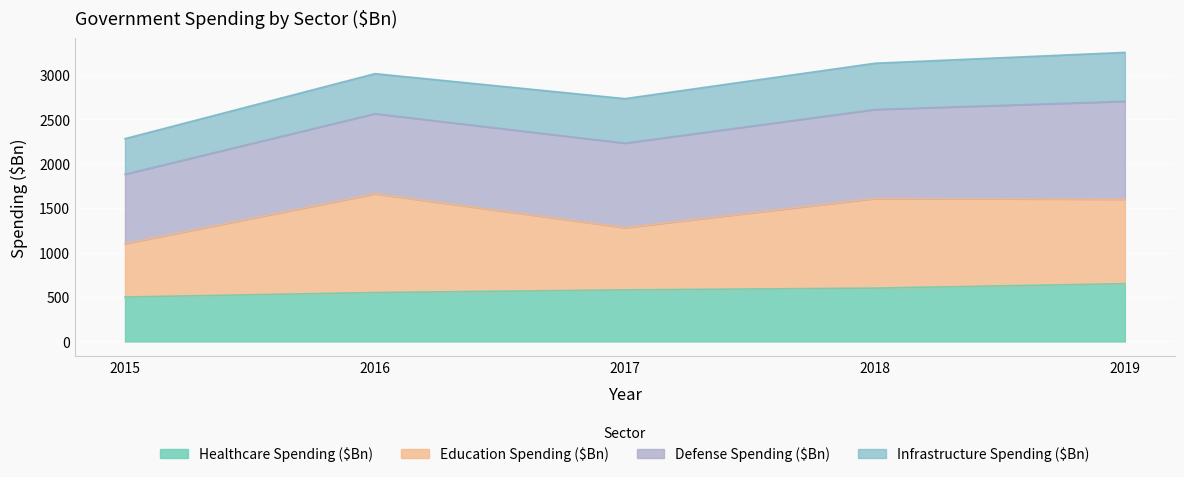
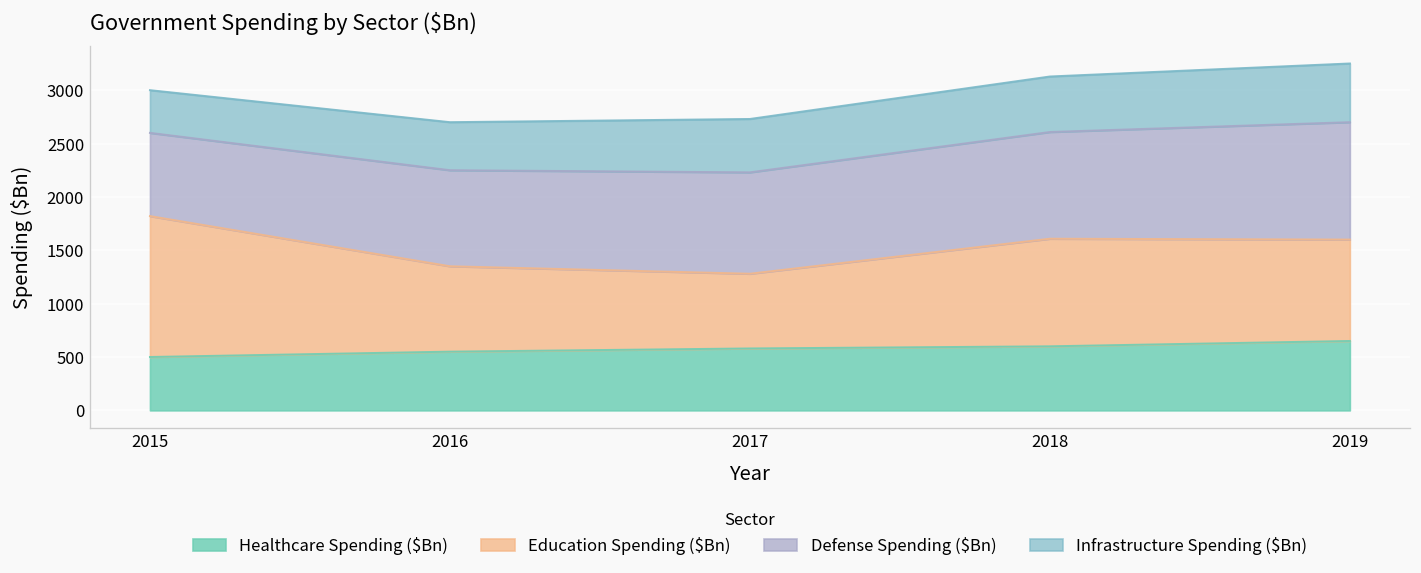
  {
    "Education Spending ($Bn)": {
-     "2015": 600,
-     "2016": 1100,
+     "2015": 1300,
+     "2016": 800,
      "2017": 700,
      "2018": 1000,
      "2019": 1000
    }
  }
